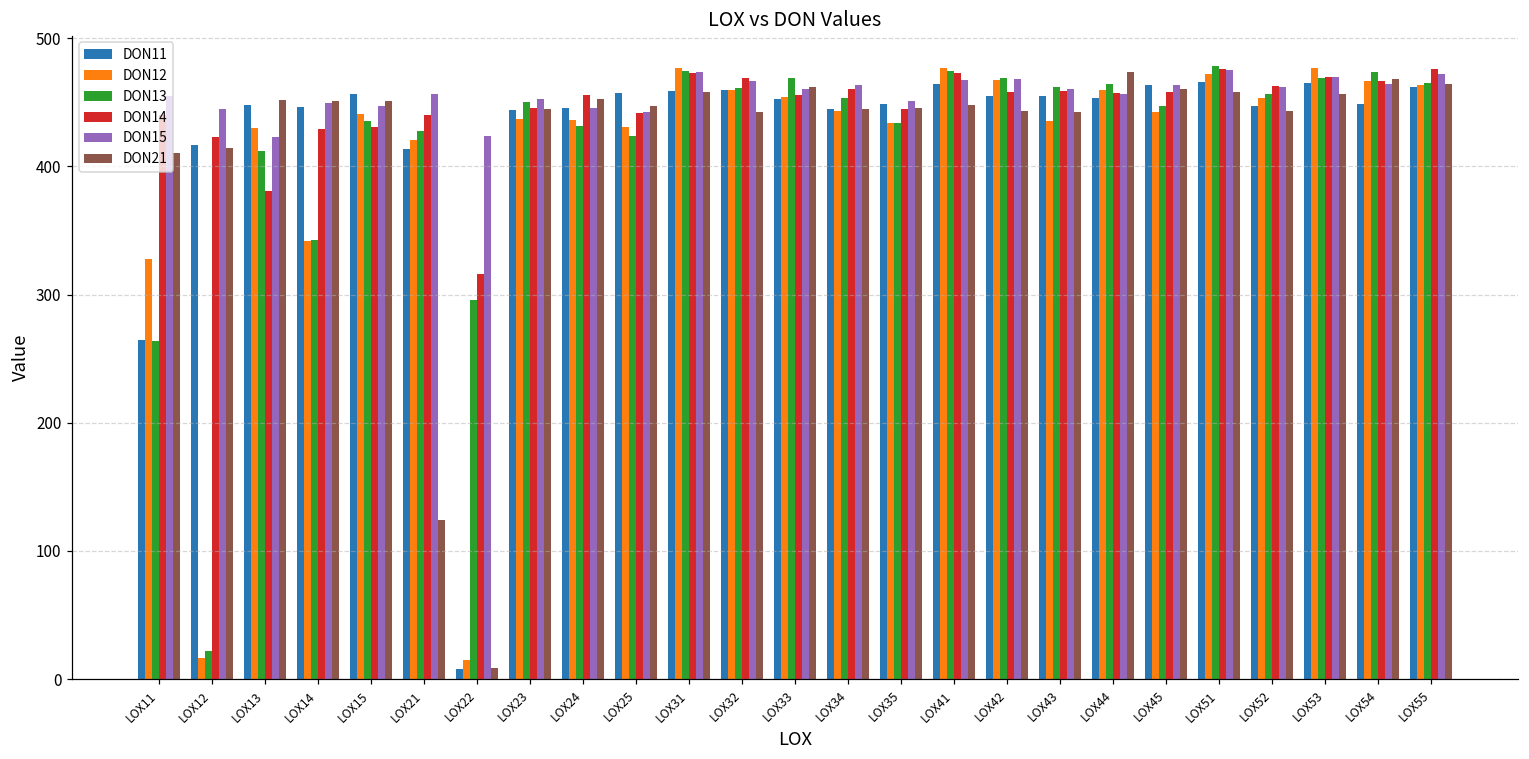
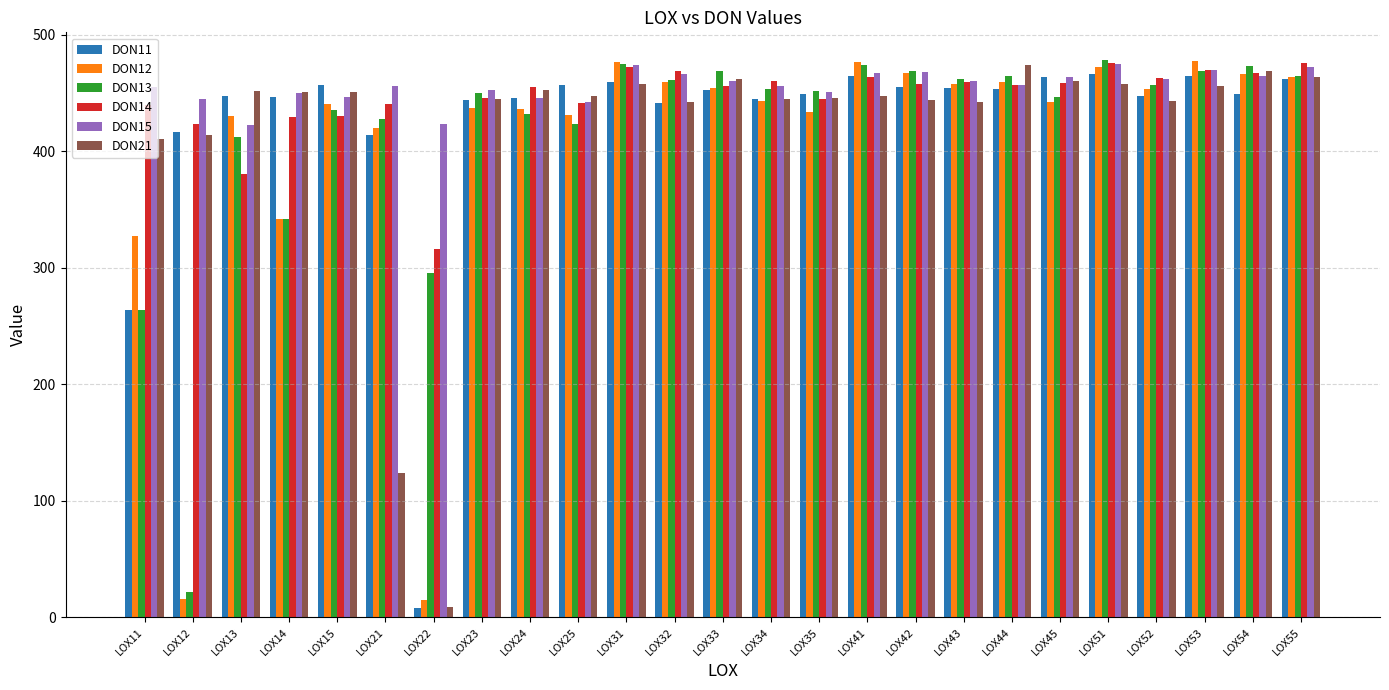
  {
    "DON11": {
      "LOX11": 264,
      "LOX12": 417,
      "LOX13": 448,
      "LOX14": 446,
      "LOX15": 457,
      "LOX21": 414,
      "LOX22": 8,
      "LOX23": 444,
      "LOX24": 446,
      "LOX25": 457,
      "LOX31": 459,
-     "LOX32": 459,
+     "LOX32": 442,
      "LOX33": 452,
      "LOX34": 445,
      "LOX35": 449,
      "LOX41": 465,
      "LOX42": 455,
      "LOX43": 455,
      "LOX44": 453,
      "LOX45": 464,
      "LOX51": 466,
      "LOX52": 447,
      "LOX53": 465,
      "LOX54": 449,
      "LOX55": 462
    },
    "DON12": {
      "LOX11": 327,
      "LOX12": 16,
      "LOX13": 430,
      "LOX14": 342,
      "LOX15": 441,
      "LOX21": 420,
      "LOX22": 15,
      "LOX23": 437,
      "LOX24": 436,
      "LOX25": 431,
      "LOX31": 477,
      "LOX32": 460,
      "LOX33": 454,
      "LOX34": 444,
      "LOX35": 434,
      "LOX41": 476,
      "LOX42": 467,
-     "LOX43": 435,
+     "LOX43": 458,
      "LOX44": 460,
      "LOX45": 443,
      "LOX51": 472,
      "LOX52": 453,
      "LOX53": 477,
      "LOX54": 466,
      "LOX55": 464
    },
    "DON13": {
      "LOX11": 264,
      "LOX12": 22,
      "LOX13": 412,
      "LOX14": 342,
      "LOX15": 435,
      "LOX21": 428,
      "LOX22": 296,
      "LOX23": 450,
      "LOX24": 432,
      "LOX25": 424,
      "LOX31": 475,
      "LOX32": 461,
      "LOX33": 469,
      "LOX34": 454,
-     "LOX35": 434,
+     "LOX35": 452,
      "LOX41": 474,
      "LOX42": 469,
      "LOX43": 462,
      "LOX44": 464,
      "LOX45": 447,
      "LOX51": 478,
      "LOX52": 457,
      "LOX53": 469,
      "LOX54": 473,
      "LOX55": 465
    },
    "DON14": {
      "LOX12": 423,
      "LOX13": 381,
      "LOX14": 429,
      "LOX15": 431,
      "LOX21": 440,
      "LOX22": 316,
      "LOX23": 446,
      "LOX24": 456,
      "LOX25": 442,
      "LOX31": 473,
      "LOX32": 469,
      "LOX33": 456,
      "LOX34": 460,
      "LOX35": 444,
-     "LOX41": 473,
+     "LOX41": 464,
      "LOX42": 458,
      "LOX43": 459,
      "LOX44": 457,
      "LOX45": 458,
      "LOX51": 476,
      "LOX52": 463,
      "LOX53": 470,
      "LOX54": 467,
      "LOX55": 476
    },
    "DON15": {
      "LOX12": 445,
      "LOX13": 423,
      "LOX14": 450,
      "LOX15": 447,
      "LOX21": 456,
      "LOX22": 424,
      "LOX23": 453,
      "LOX24": 446,
      "LOX25": 443,
      "LOX31": 474,
      "LOX32": 467,
      "LOX33": 460,
-     "LOX34": 463,
+     "LOX34": 456,
      "LOX35": 451,
      "LOX41": 467,
      "LOX42": 468,
      "LOX43": 460,
      "LOX44": 457,
      "LOX45": 464,
      "LOX51": 475,
      "LOX52": 462,
      "LOX53": 469,
      "LOX54": 465,
      "LOX55": 472
    },
    "DON21": {
      "LOX11": 410,
      "LOX12": 414,
      "LOX13": 452,
      "LOX14": 451,
      "LOX15": 451,
      "LOX21": 124,
      "LOX22": 8,
      "LOX23": 445,
      "LOX24": 452,
      "LOX25": 447,
      "LOX31": 458,
      "LOX32": 442,
      "LOX33": 462,
      "LOX34": 445,
      "LOX35": 446,
      "LOX41": 448,
      "LOX42": 444,
      "LOX43": 443,
      "LOX44": 474,
      "LOX45": 460,
      "LOX51": 458,
      "LOX52": 443,
      "LOX53": 456,
      "LOX54": 469,
      "LOX55": 464
    }
  }
